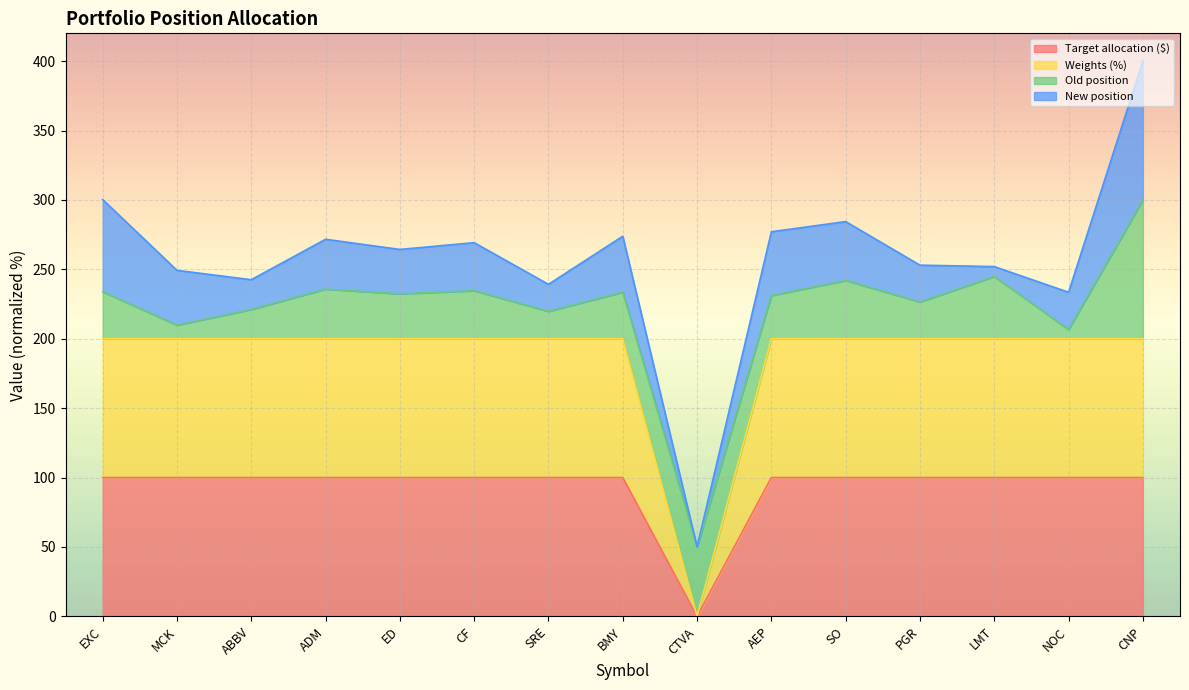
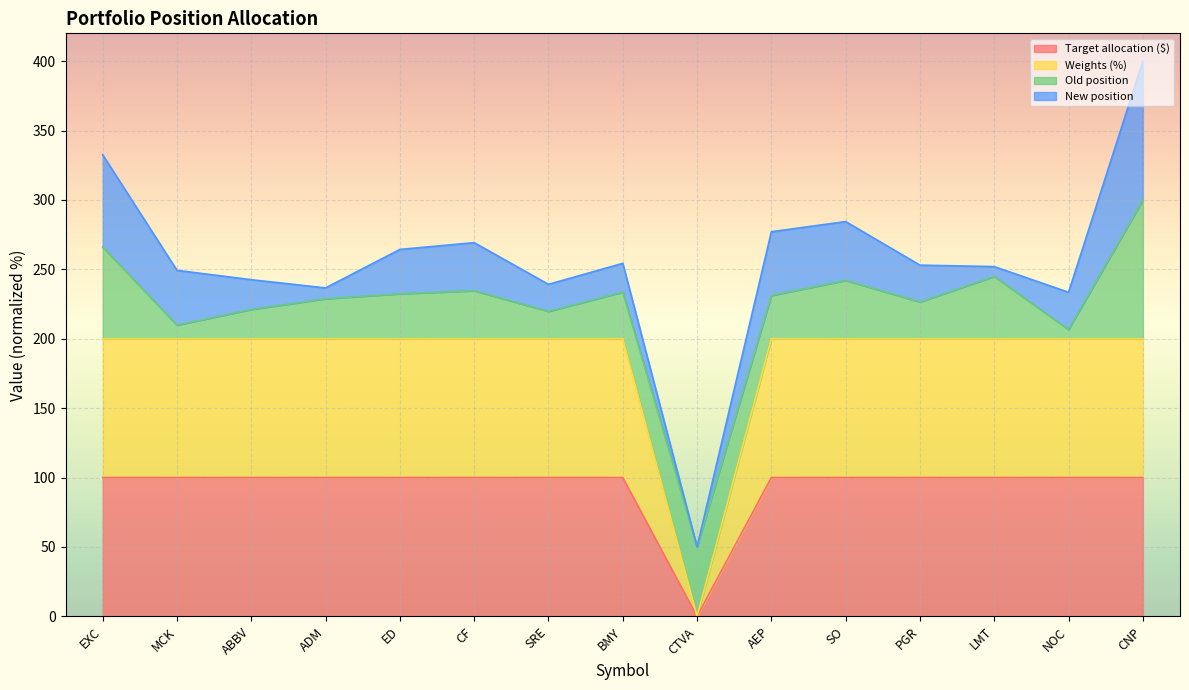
  {
    "Target allocation ($)": {
      "EXC": 100,
      "MCK": 100,
      "ABBV": 100,
      "ADM": 100,
      "ED": 100,
      "CF": 100,
      "SRE": 100,
      "BMY": 100,
      "AEP": 100,
      "SO": 100,
      "PGR": 100,
      "LMT": 100,
      "NOC": 100,
      "CNP": 100
    },
    "Weights (%)": {
      "EXC": 100,
      "MCK": 100,
      "ABBV": 100,
      "ADM": 100,
      "ED": 100,
      "CF": 100,
      "SRE": 100,
      "BMY": 100,
      "AEP": 100,
      "SO": 100,
      "PGR": 100,
      "LMT": 100,
      "NOC": 100,
      "CNP": 100
    },
    "Old position": {
-     "EXC": 34,
+     "EXC": 66,
      "MCK": 10,
      "ABBV": 21,
-     "ADM": 36,
+     "ADM": 29,
      "ED": 32,
      "CF": 35,
      "SRE": 20,
      "BMY": 34,
      "AEP": 31,
      "SO": 42,
      "PGR": 26,
      "LMT": 45,
      "NOC": 7,
      "CNP": 100
    },
    "New position": {
      "EXC": 66,
      "MCK": 39,
      "ABBV": 21,
-     "ADM": 36,
+     "ADM": 8,
      "ED": 32,
      "CF": 35,
      "SRE": 19,
-     "BMY": 40,
+     "BMY": 21,
      "AEP": 46,
      "SO": 42,
      "PGR": 27,
      "LMT": 7,
      "NOC": 27
    }
  }
